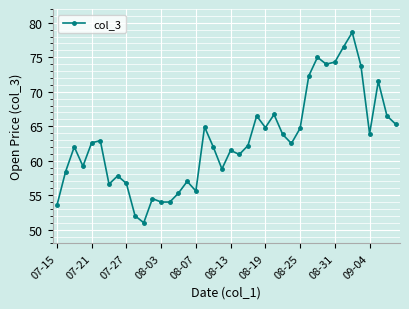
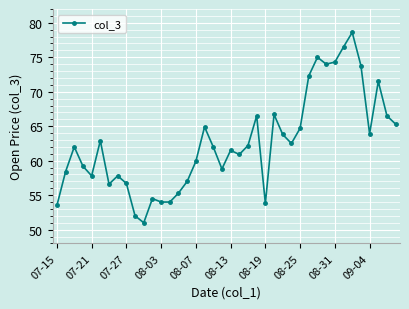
  {
    "07-15": 54,
-   "07-21": 63,
+   "07-21": 58,
    "07-27": 57,
    "08-03": 54,
-   "08-07": 56,
+   "08-07": 60,
    "08-13": 62,
-   "08-19": 65,
+   "08-19": 54,
    "08-25": 65,
    "08-31": 74,
    "09-04": 64
  }
